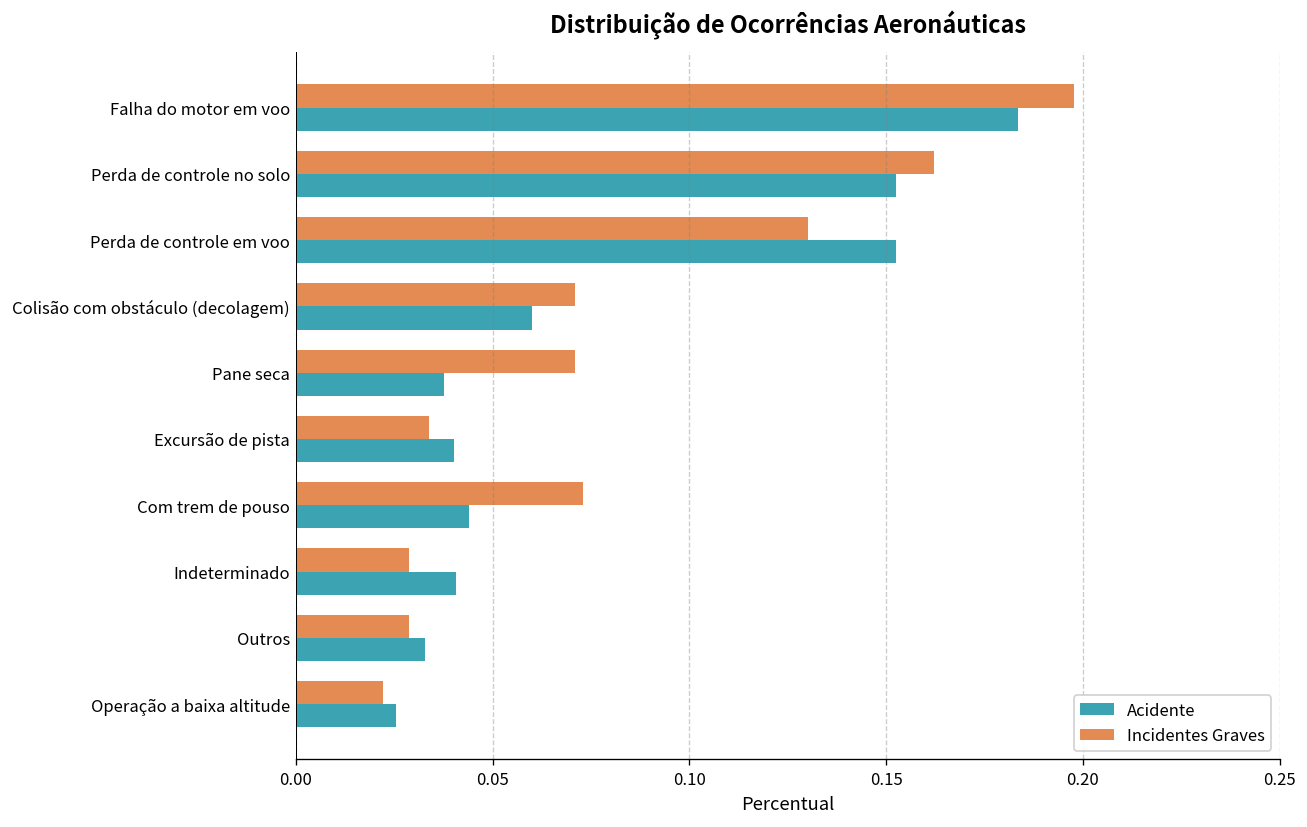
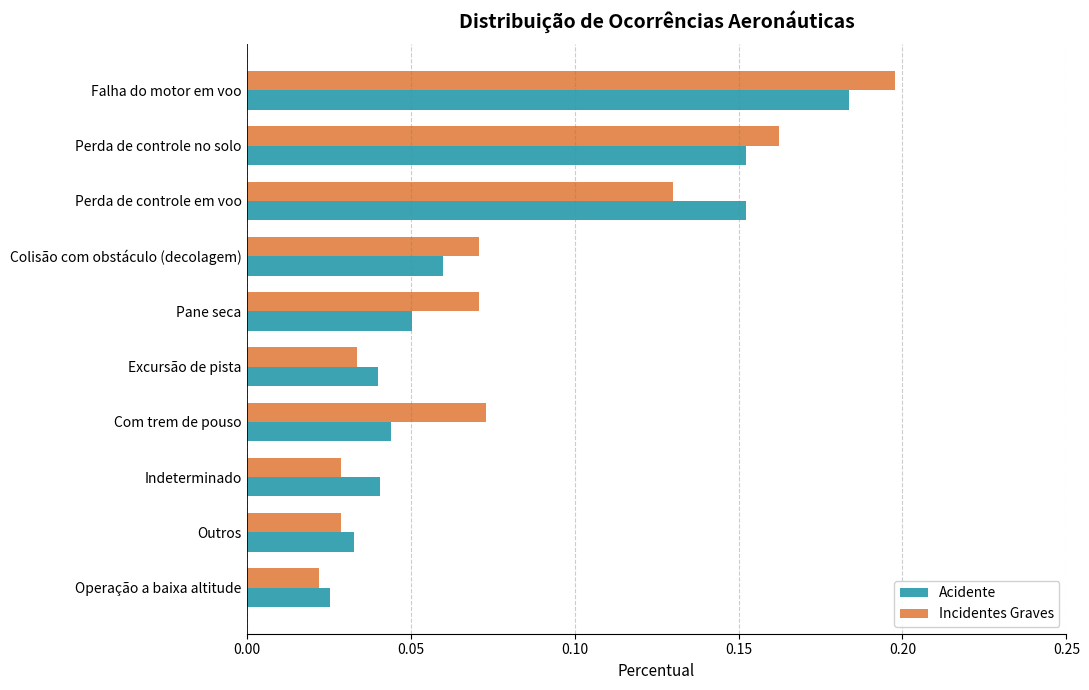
  {
    "Acidente": {
      "Falha do motor em voo": 0.184,
      "Perda de controle no solo": 0.152,
      "Perda de controle em voo": 0.152,
      "Colisão com obstáculo (decolagem)": 0.060,
-     "Pane seca": 0.038,
+     "Pane seca": 0.050,
      "Excursão de pista": 0.040,
      "Com trem de pouso": 0.044,
      "Indeterminado": 0.041,
      "Outros": 0.033,
      "Operação a baixa altitude": 0.026
    },
    "Incidentes Graves": {
      "Falha do motor em voo": 0.198,
      "Perda de controle no solo": 0.162,
      "Perda de controle em voo": 0.130,
      "Colisão com obstáculo (decolagem)": 0.071,
      "Pane seca": 0.071,
      "Excursão de pista": 0.034,
      "Com trem de pouso": 0.073,
      "Indeterminado": 0.029,
      "Outros": 0.029,
      "Operação a baixa altitude": 0.022
    }
  }
